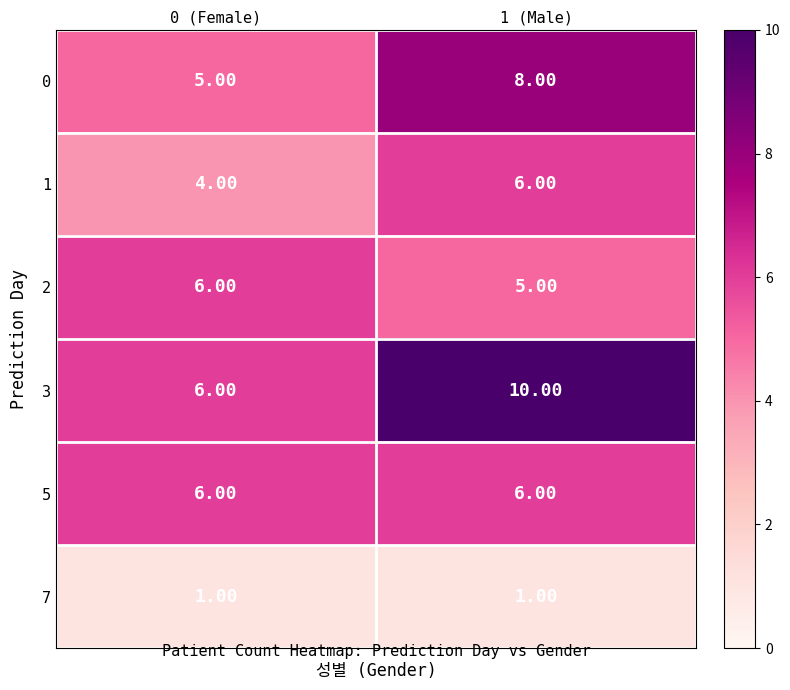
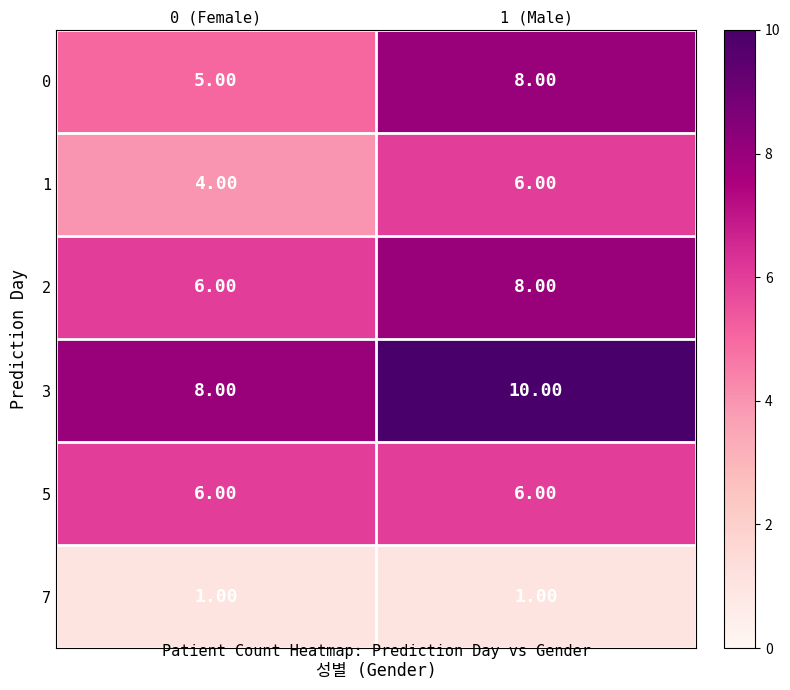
  {
    "0": {
      "0 (Female)": 5.00,
      "1 (Male)": 8.00
    },
    "1": {
      "0 (Female)": 4.00,
      "1 (Male)": 6.00
    },
    "2": {
      "0 (Female)": 6.00,
-     "1 (Male)": 5.00
+     "1 (Male)": 8.00
    },
    "3": {
-     "0 (Female)": 6.00,
+     "0 (Female)": 8.00,
      "1 (Male)": 10.00
    },
    "5": {
      "0 (Female)": 6.00,
      "1 (Male)": 6.00
    }
  }
